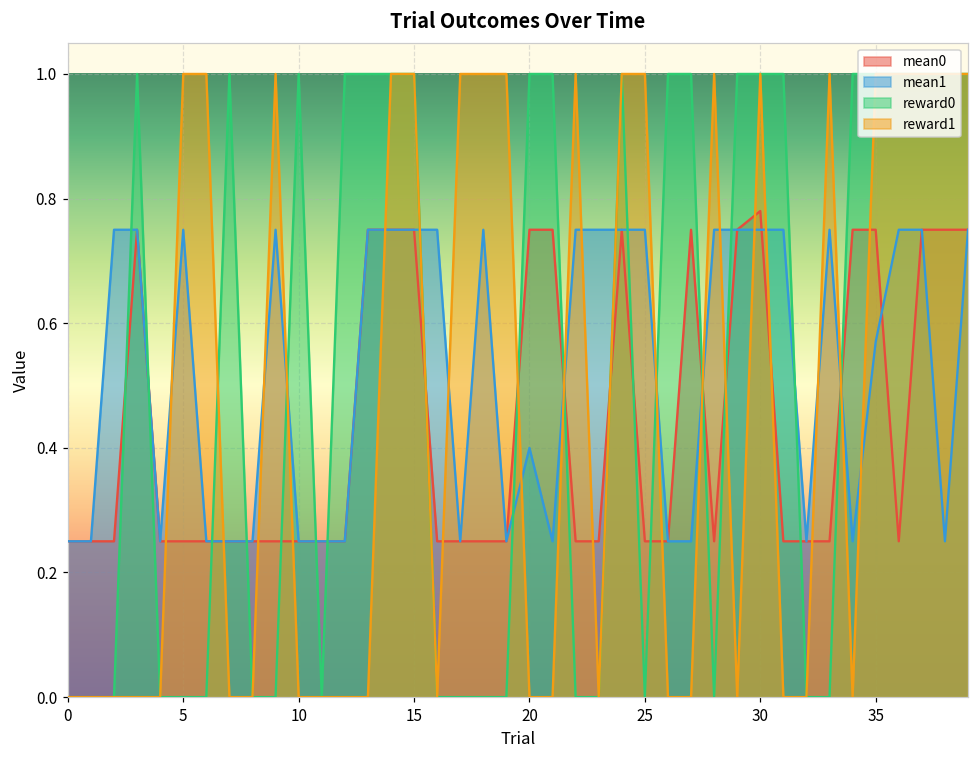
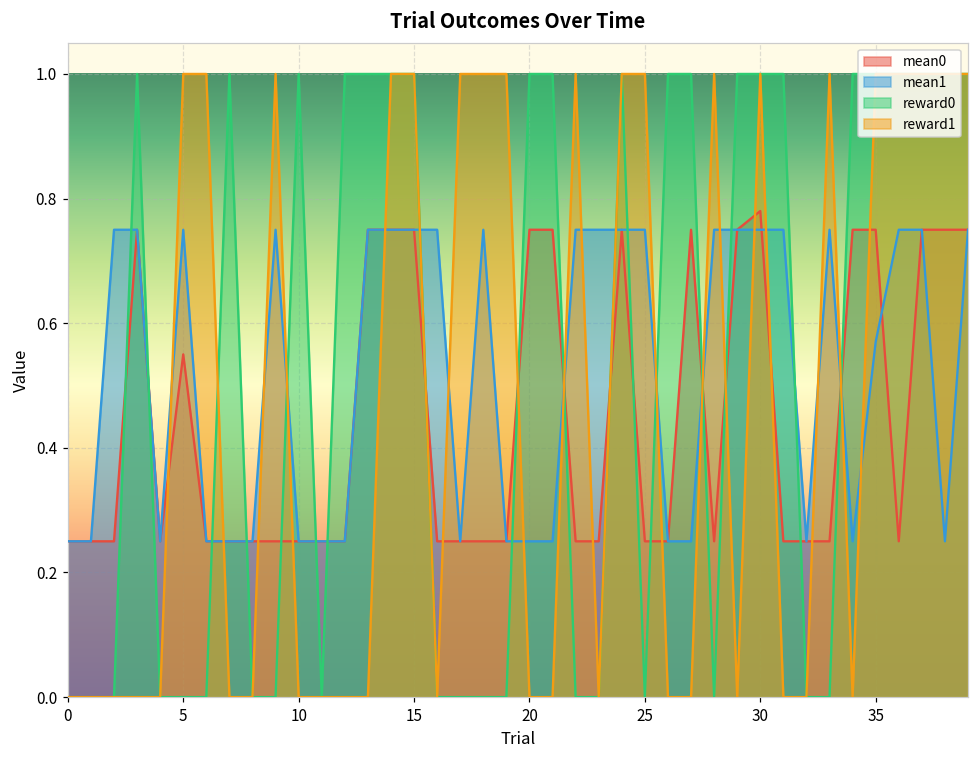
  {
    "mean0": {
-     "5": 0.25,
+     "5": 0.55,
      "20": 0.75,
      "25": 0.25,
      "30": 0.78,
      "35": 0.75
    },
    "mean1": {
      "5": 0.75,
-     "20": 0.40,
+     "20": 0.25,
      "25": 0.75,
      "30": 0.75,
      "35": 0.57
    },
    "reward0": {
      "5": 0.00,
      "10": 1.00,
      "20": 1.00,
      "25": 0.00
    },
    "reward1": {
      "5": 1.00,
      "10": 0.00,
      "20": 0.00,
      "25": 1.00
    }
  }
